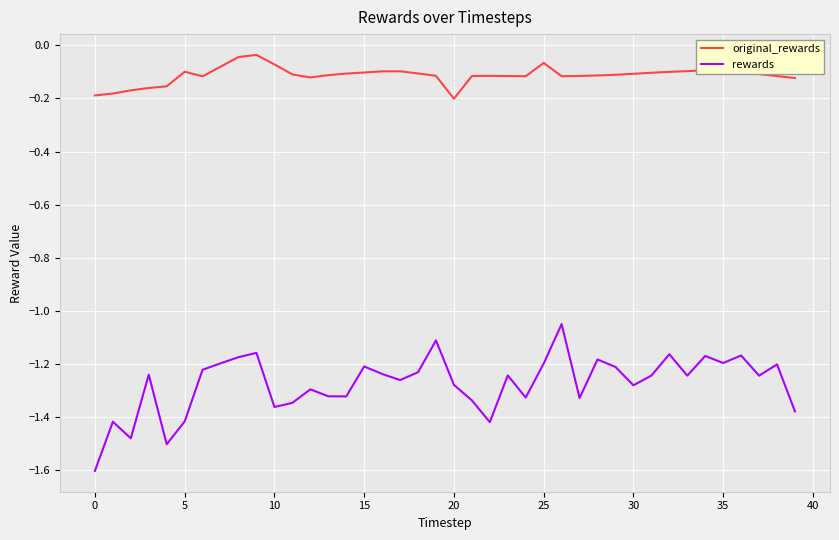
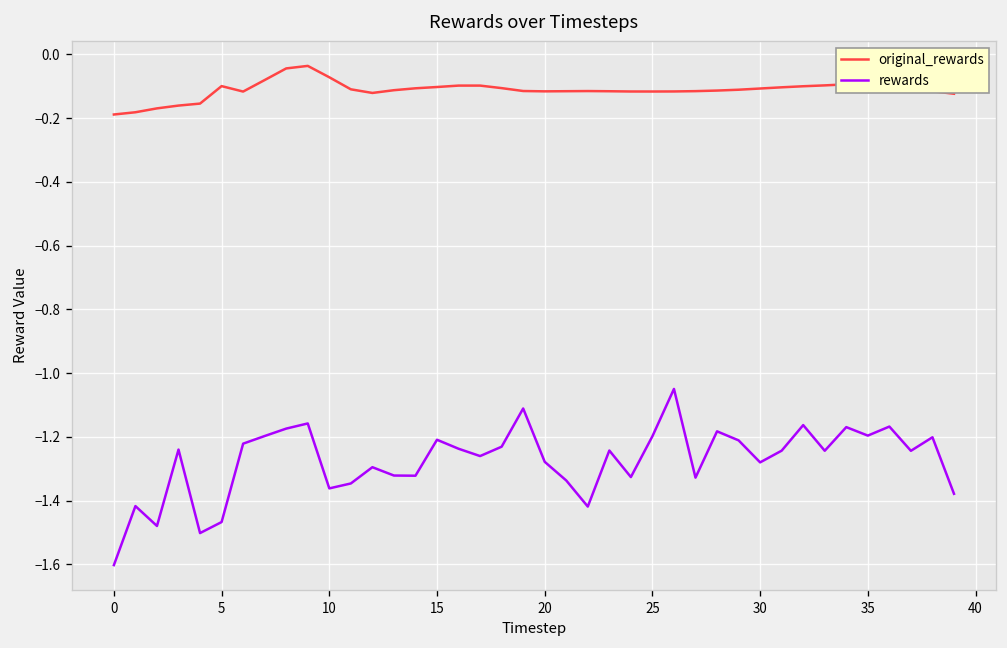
  {
    "original_rewards": {
      "0": -0.19,
      "5": -0.10,
      "10": -0.07,
      "15": -0.10,
-     "20": -0.20,
-     "25": -0.07,
+     "20": -0.12,
+     "25": -0.12,
      "30": -0.11
    },
    "rewards": {
      "0": -1.60,
-     "5": -1.42,
+     "5": -1.47,
      "10": -1.36,
      "15": -1.21,
      "20": -1.28,
      "25": -1.20,
      "30": -1.28,
      "35": -1.20
    }
  }
